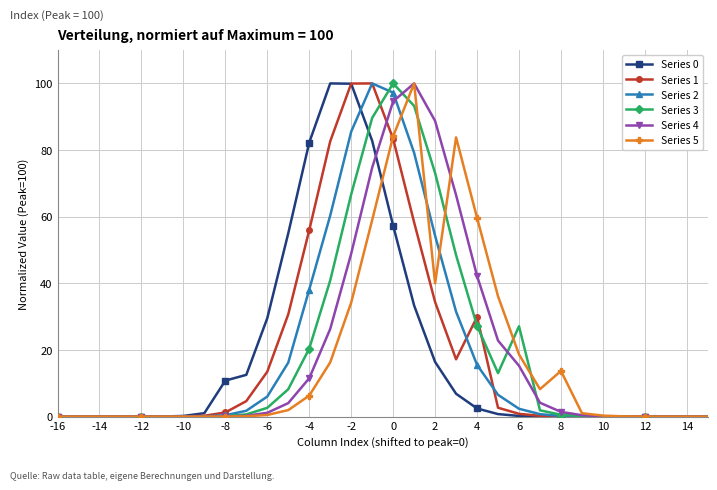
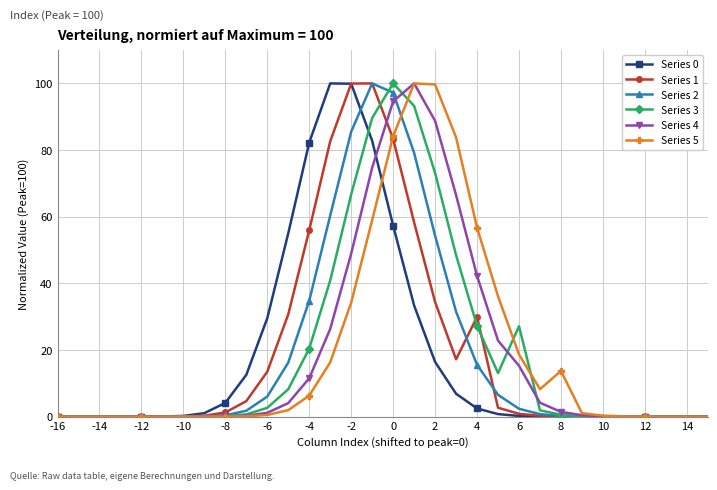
  {
    "Series 0": {
-     "-8": 11,
+     "-8": 4,
      "-6": 30,
      "-4": 82,
      "0": 57,
      "2": 16,
      "4": 2
    },
    "Series 1": {
      "-8": 1,
      "-6": 13,
      "-4": 56,
      "0": 83,
      "2": 34,
      "4": 30
    },
    "Series 2": {
      "-6": 6,
-     "-4": 38,
+     "-4": 35,
      "-2": 86,
      "0": 97,
      "2": 54,
      "4": 16,
      "6": 2
    },
    "Series 3": {
      "-6": 3,
      "-4": 20,
      "-2": 67,
      "0": 100,
      "2": 73,
      "4": 27,
      "6": 27
    },
    "Series 4": {
      "-4": 12,
      "-2": 49,
      "0": 95,
      "2": 89,
      "4": 42,
      "6": 15,
      "8": 1
    },
    "Series 5": {
      "-4": 6,
      "-2": 34,
      "0": 84,
-     "2": 40,
-     "4": 60,
+     "2": 100,
+     "4": 57,
      "6": 19,
      "8": 14
    }
  }
